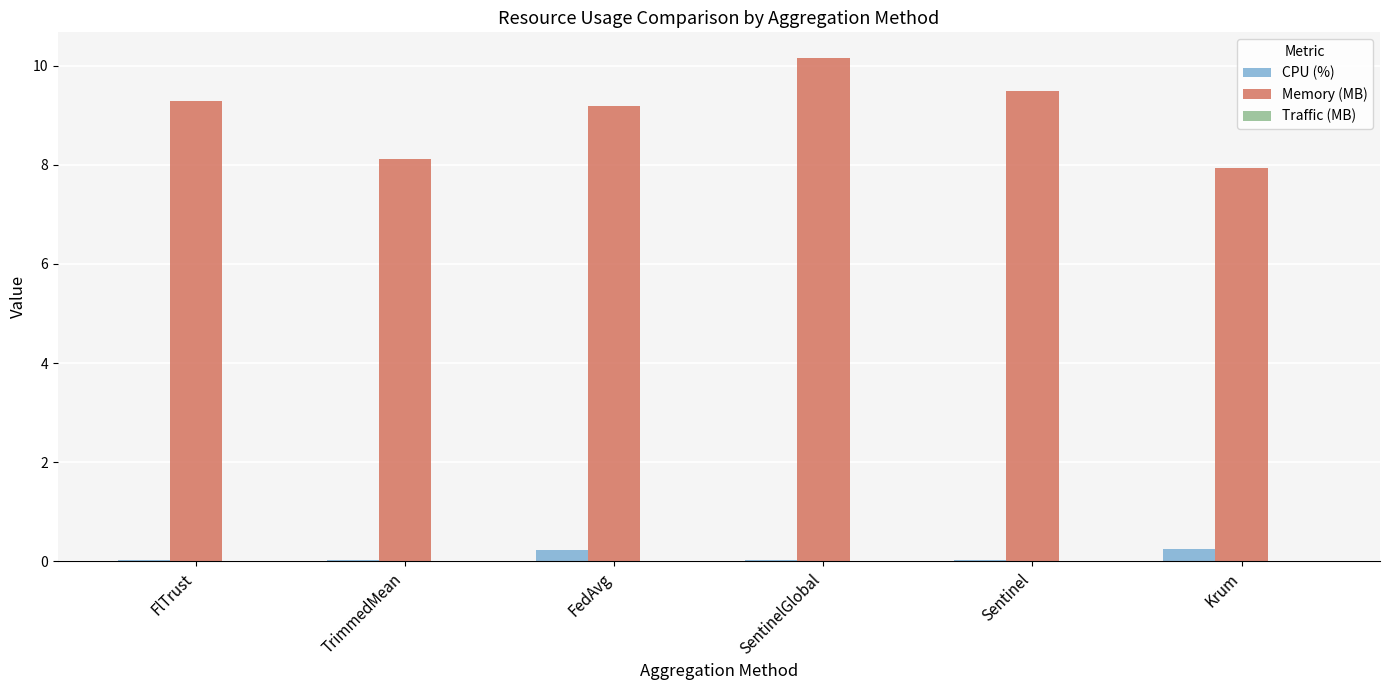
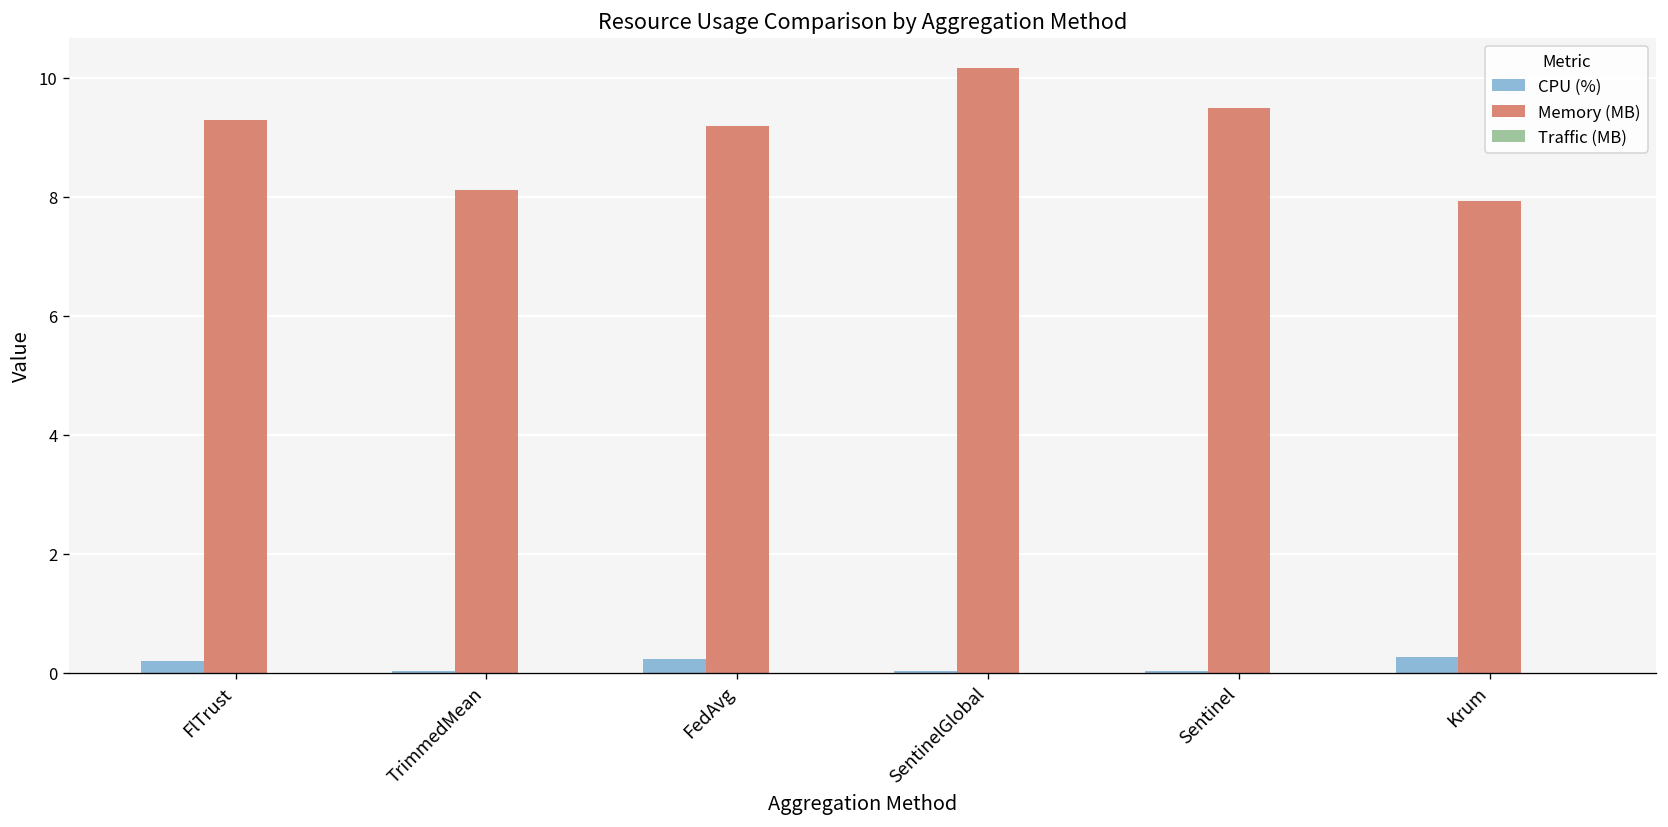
  {
    "CPU (%)": {
-     "FlTrust": 0.0,
+     "FlTrust": 0.2,
      "FedAvg": 0.2,
      "Krum": 0.3
    },
    "Memory (MB)": {
      "FlTrust": 9.3,
      "TrimmedMean": 8.1,
      "FedAvg": 9.2,
      "SentinelGlobal": 10.2,
      "Sentinel": 9.5,
      "Krum": 7.9
    },
    "Traffic (MB)": {
      "FlTrust": 0.0,
      "TrimmedMean": 0.0,
      "FedAvg": 0.0,
      "SentinelGlobal": 0.0,
      "Sentinel": 0.0,
      "Krum": 0.0
    }
  }
